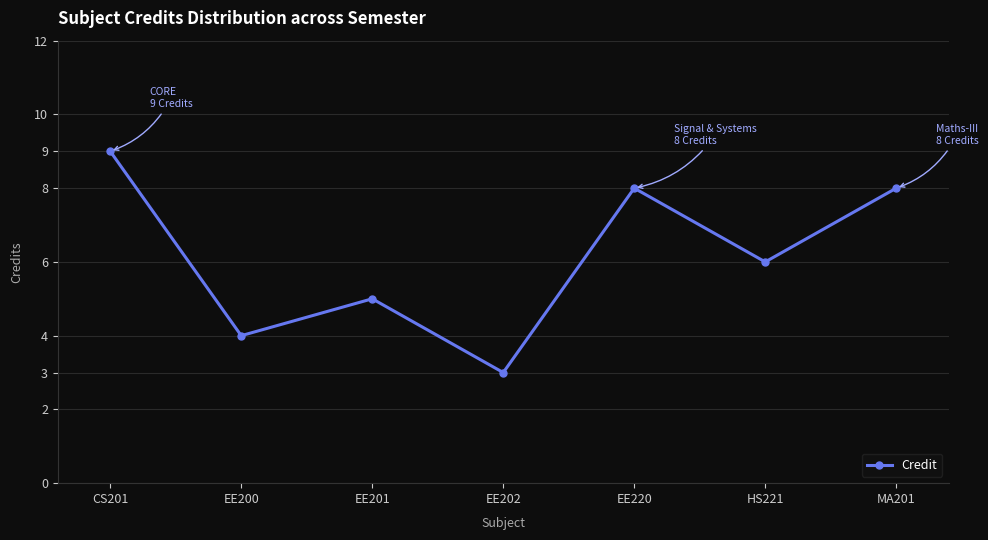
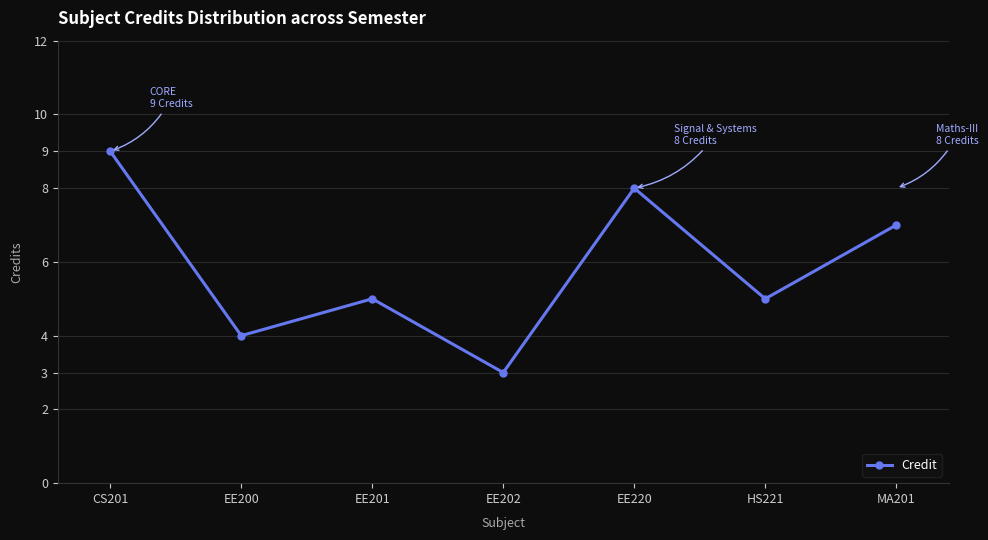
  {
    "EE200": 4,
    "EE201": 5,
    "EE202": 3,
-   "HS221": 6,
-   "MA201": 8
+   "HS221": 5,
+   "MA201": 7
  }
